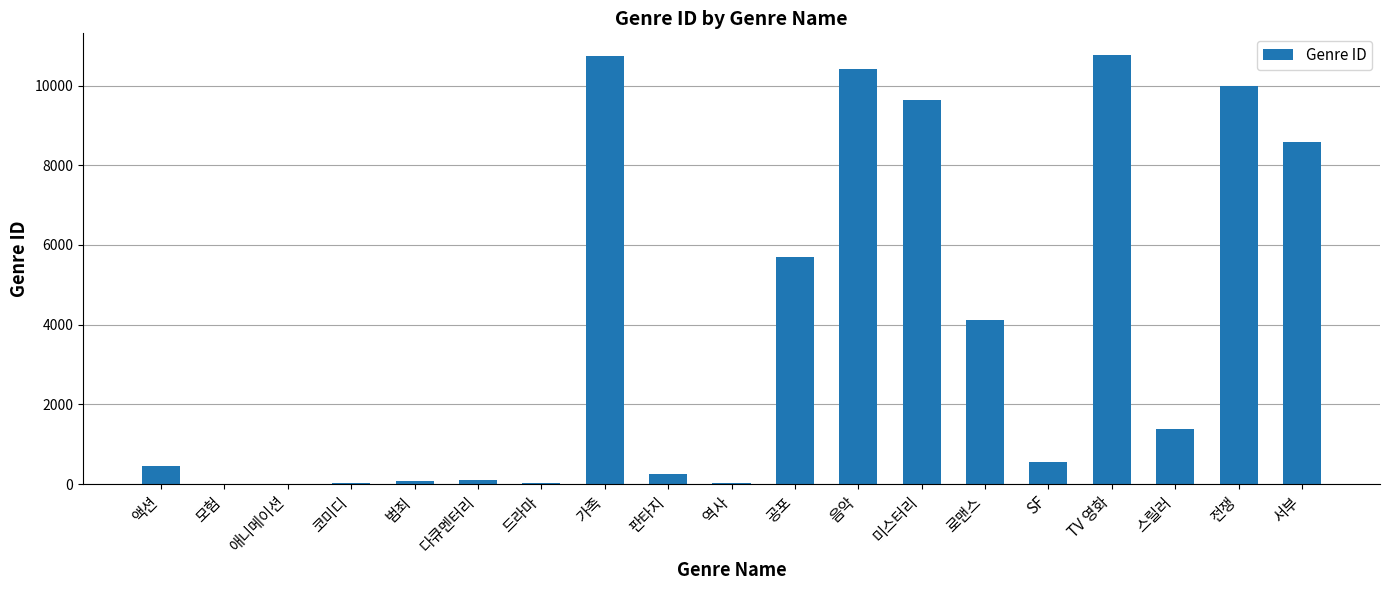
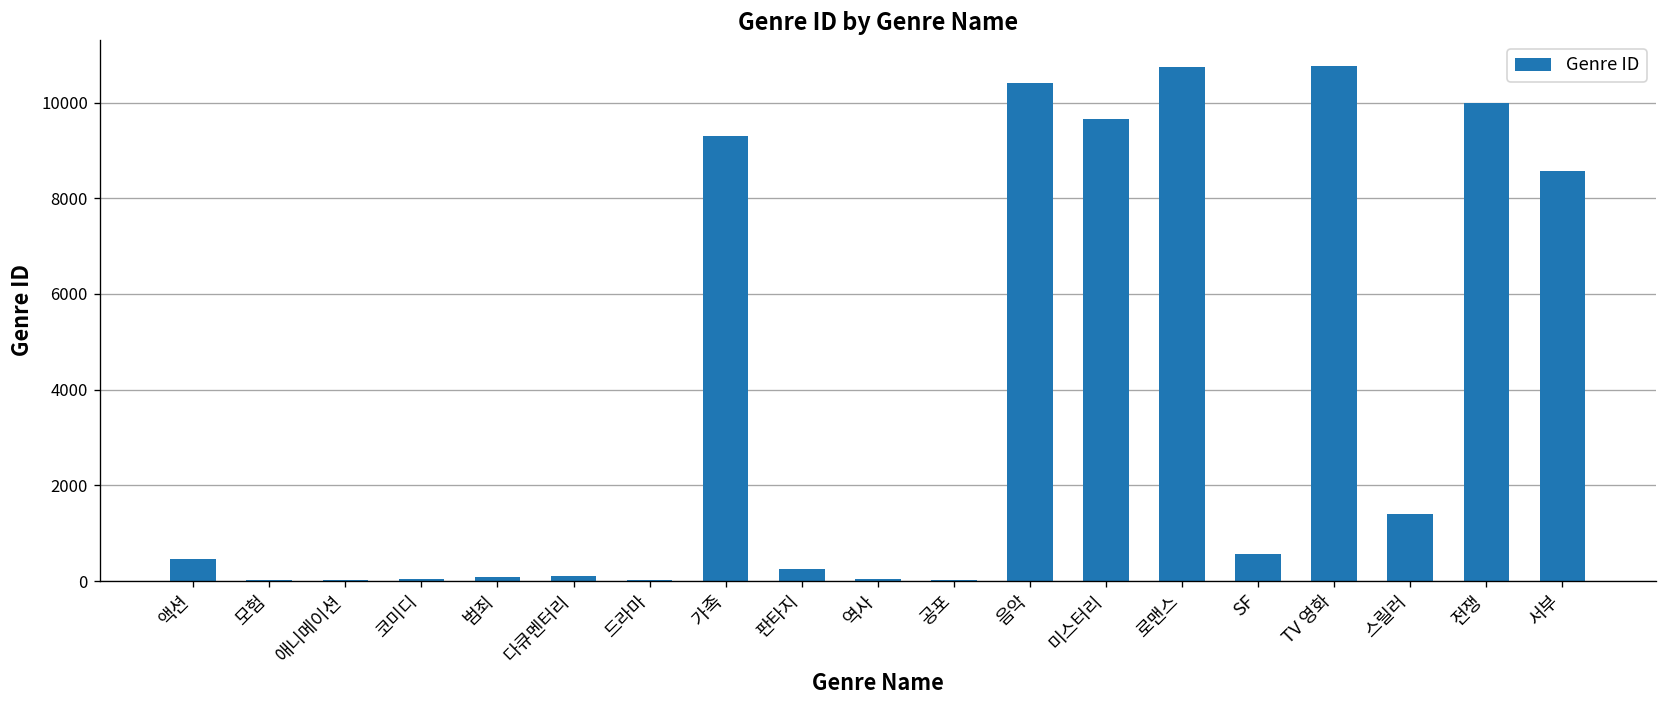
  {
    "액션": 500,
    "범죄": 100,
    "다큐멘터리": 100,
-   "가족": 10800,
+   "가족": 9300,
    "판타지": 300,
-   "공포": 5700,
+   "공포": 0,
    "음악": 10400,
    "미스터리": 9600,
-   "로맨스": 4100,
+   "로맨스": 10700,
    "SF": 600,
    "TV 영화": 10800,
    "스릴러": 1400,
    "전쟁": 10000,
    "서부": 8600
  }
